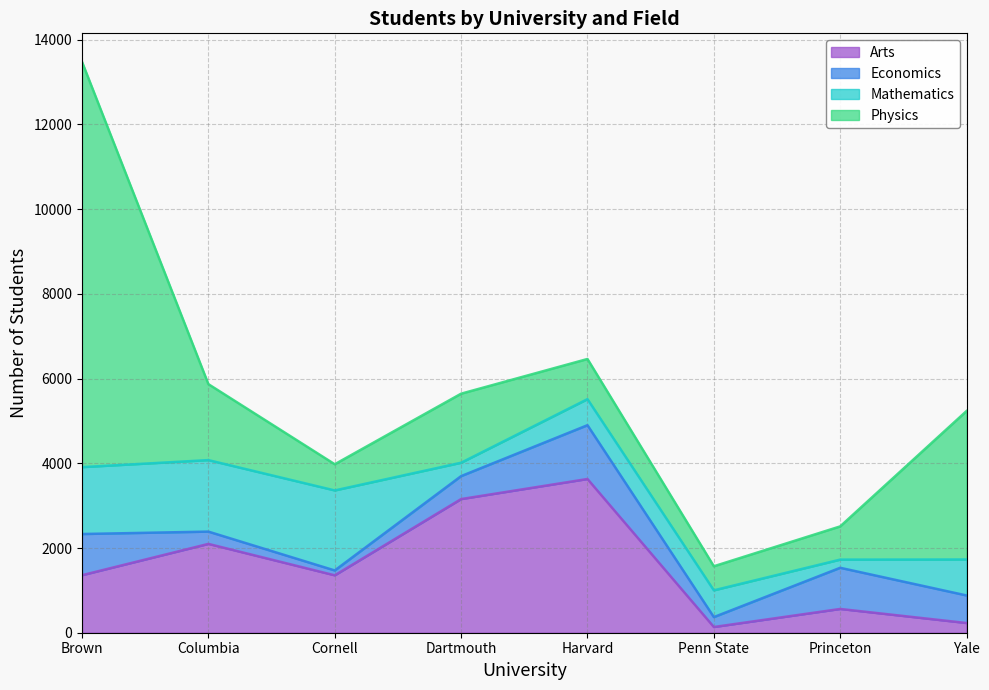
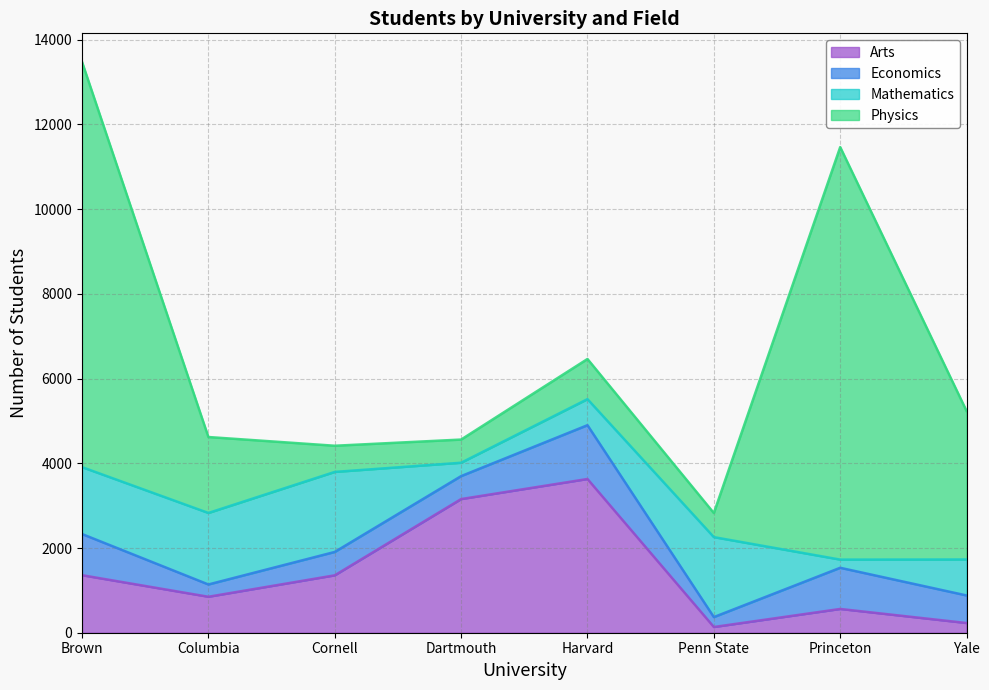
  {
    "Arts": {
      "Brown": 1400,
-     "Columbia": 2100,
+     "Columbia": 800,
      "Cornell": 1400,
      "Dartmouth": 3200,
      "Harvard": 3600,
      "Penn State": 100,
      "Princeton": 600,
      "Yale": 200
    },
    "Economics": {
      "Brown": 1000,
      "Columbia": 300,
-     "Cornell": 100,
+     "Cornell": 600,
      "Dartmouth": 500,
      "Harvard": 1300,
      "Penn State": 200,
      "Princeton": 1000,
      "Yale": 700
    },
    "Mathematics": {
      "Brown": 1600,
      "Columbia": 1700,
      "Cornell": 1900,
      "Dartmouth": 300,
      "Harvard": 600,
-     "Penn State": 600,
+     "Penn State": 1900,
      "Princeton": 200,
      "Yale": 800
    },
    "Physics": {
      "Brown": 9600,
      "Columbia": 1800,
      "Cornell": 600,
-     "Dartmouth": 1600,
+     "Dartmouth": 500,
      "Harvard": 900,
      "Penn State": 600,
-     "Princeton": 800,
+     "Princeton": 9700,
      "Yale": 3500
    }
  }
